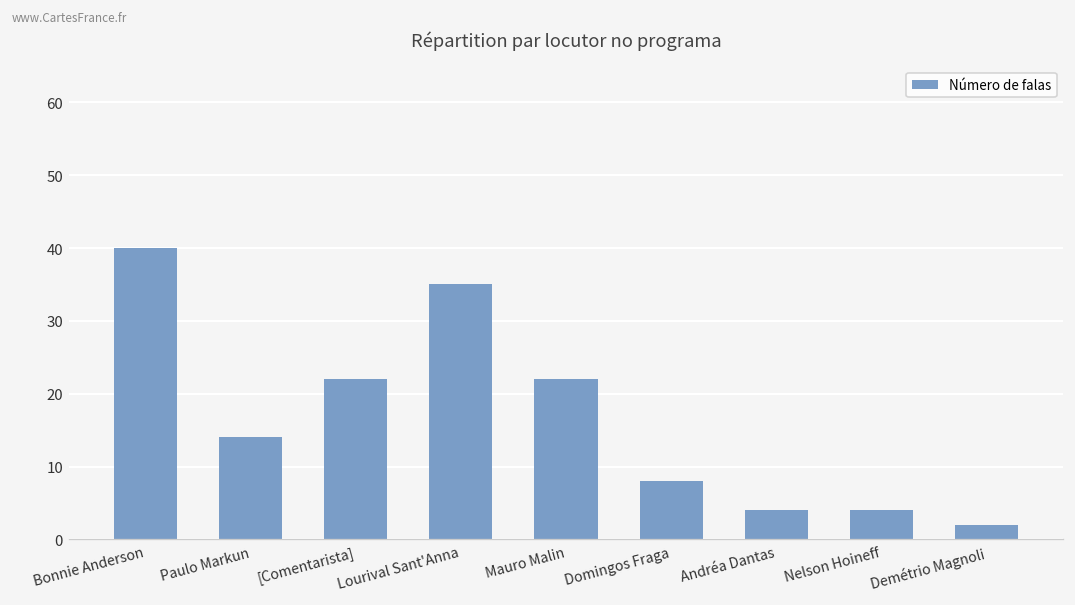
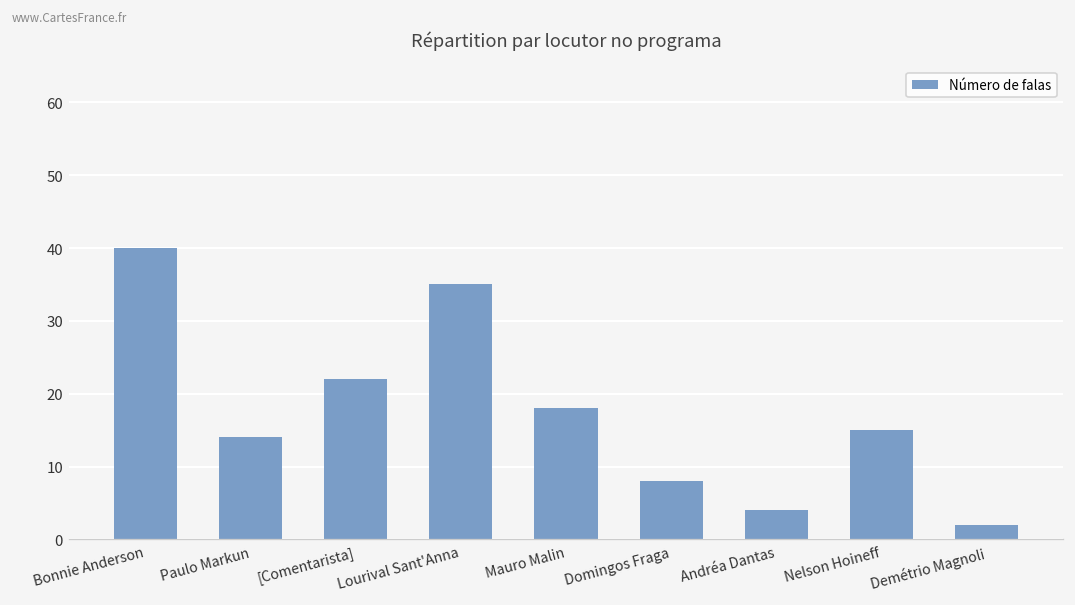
  {
    "Bonnie Anderson": 40,
    "Paulo Markun": 14,
    "[Comentarista]": 22,
    "Lourival Sant'Anna": 35,
-   "Mauro Malin": 22,
+   "Mauro Malin": 18,
    "Domingos Fraga": 8,
    "Andréa Dantas": 4,
-   "Nelson Hoineff": 4,
+   "Nelson Hoineff": 15,
    "Demétrio Magnoli": 2
  }
